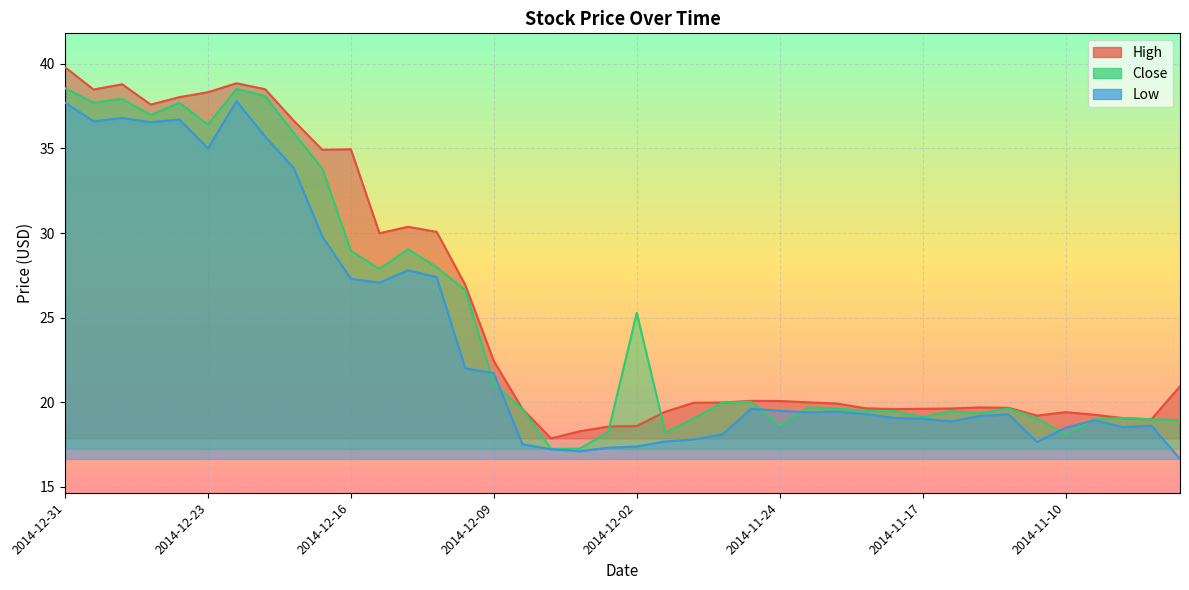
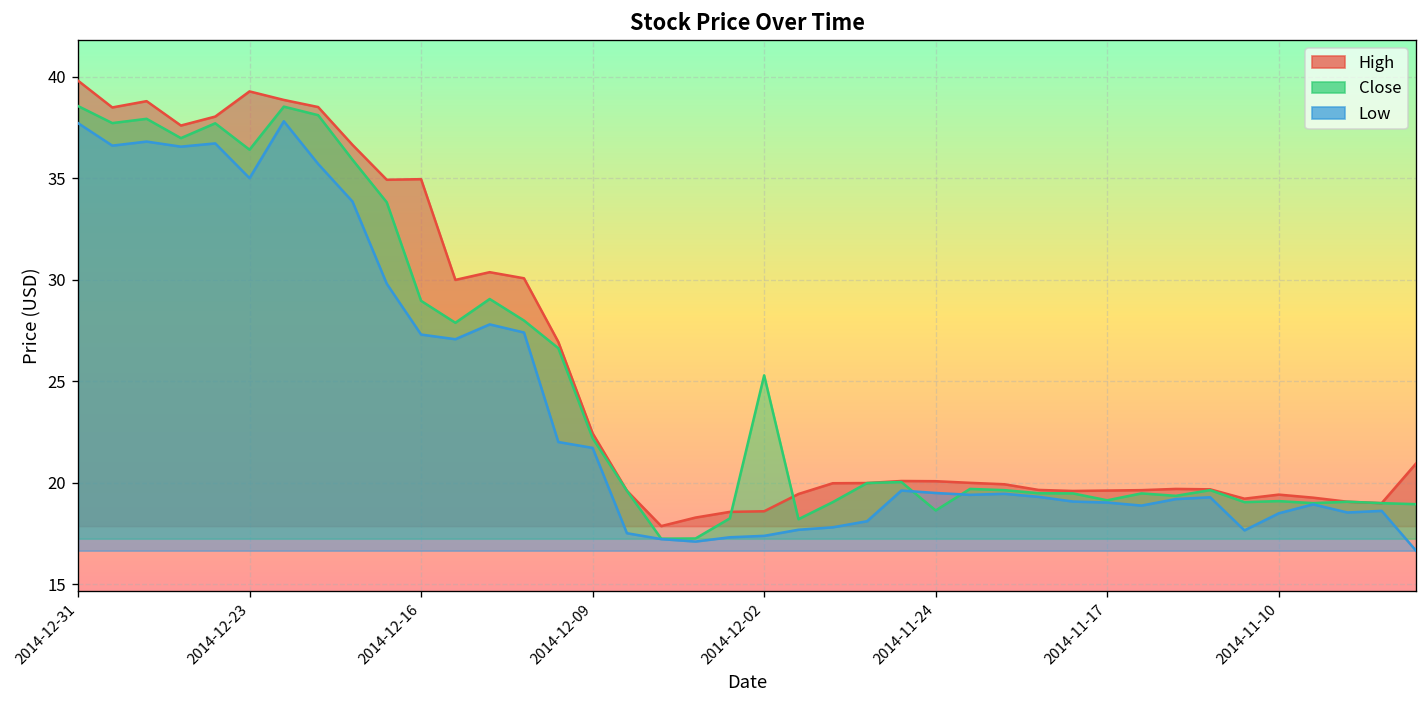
  {
    "High": {
      "2014-12-31": 39.8,
-     "2014-12-23": 38.3,
+     "2014-12-23": 39.3,
      "2014-12-16": 35.0,
      "2014-12-09": 22.4,
      "2014-12-02": 18.6,
      "2014-11-24": 20.1,
      "2014-11-17": 19.6,
      "2014-11-10": 19.4
    },
    "Close": {
      "2014-12-31": 38.6,
      "2014-12-23": 36.4,
      "2014-12-16": 29.0,
-     "2014-12-09": 21.1,
+     "2014-12-09": 22.2,
      "2014-12-02": 25.3,
      "2014-11-24": 18.6,
-     "2014-11-10": 18.1
+     "2014-11-10": 19.1
    },
    "Low": {
      "2014-12-31": 37.7,
      "2014-12-23": 35.0,
      "2014-12-16": 27.3,
      "2014-12-09": 21.7,
      "2014-12-02": 17.4,
      "2014-11-24": 19.5,
      "2014-11-10": 18.5
    }
  }
